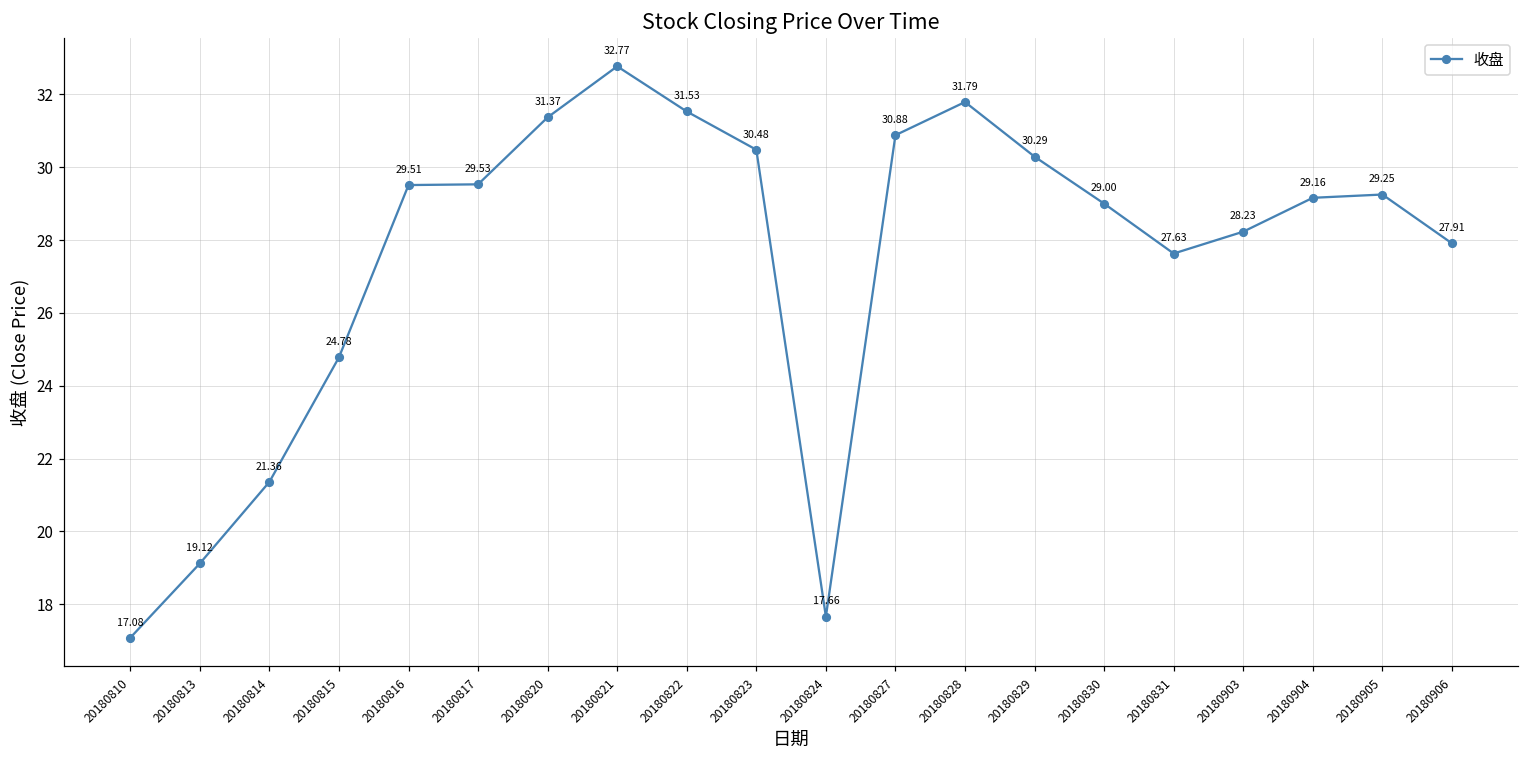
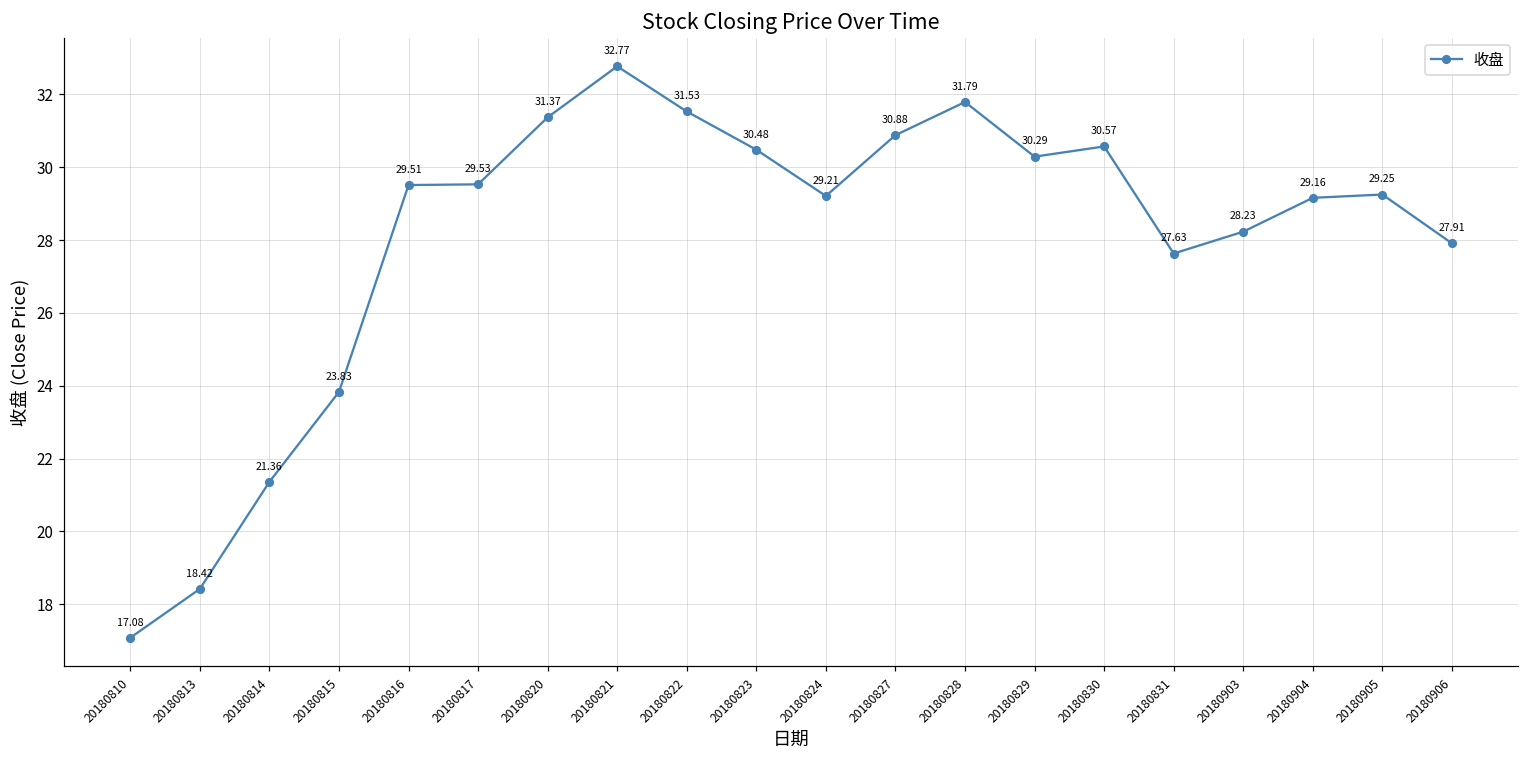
  {
    "20180810": 17.08,
-   "20180813": 19.12,
+   "20180813": 18.42,
    "20180814": 21.36,
-   "20180815": 24.78,
+   "20180815": 23.83,
    "20180816": 29.51,
    "20180817": 29.53,
    "20180820": 31.37,
    "20180821": 32.77,
    "20180822": 31.53,
    "20180823": 30.48,
-   "20180824": 17.66,
+   "20180824": 29.21,
    "20180827": 30.88,
    "20180828": 31.79,
    "20180829": 30.29,
-   "20180830": 29.00,
+   "20180830": 30.57,
    "20180831": 27.63,
    "20180903": 28.23,
    "20180904": 29.16,
    "20180905": 29.25,
    "20180906": 27.91
  }
